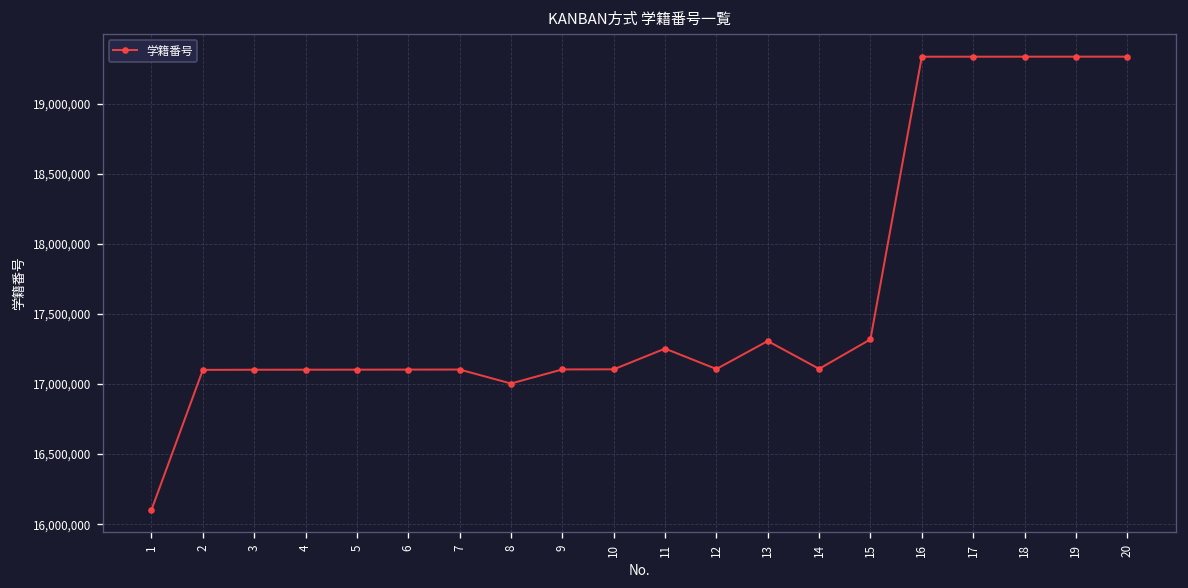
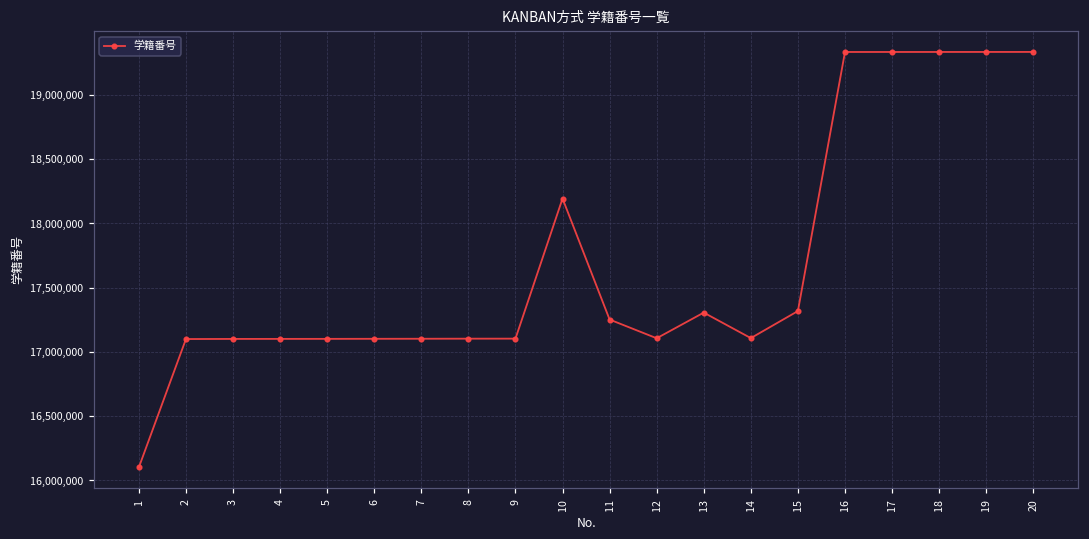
  {
    "1": "16,100,000",
    "2": "17,100,000",
    "3": "17,100,000",
    "4": "17,100,000",
    "5": "17,100,000",
    "6": "17,100,000",
    "7": "17,100,000",
-   "8": "17,000,000",
+   "8": "17,100,000",
    "9": "17,100,000",
-   "10": "17,100,000",
+   "10": "18,190,000",
    "11": "17,250,000",
    "12": "17,110,000",
    "13": "17,310,000",
    "14": "17,110,000",
    "15": "17,320,000",
    "16": "19,330,000",
    "17": "19,330,000",
    "18": "19,330,000",
    "19": "19,330,000",
    "20": "19,340,000"
  }
